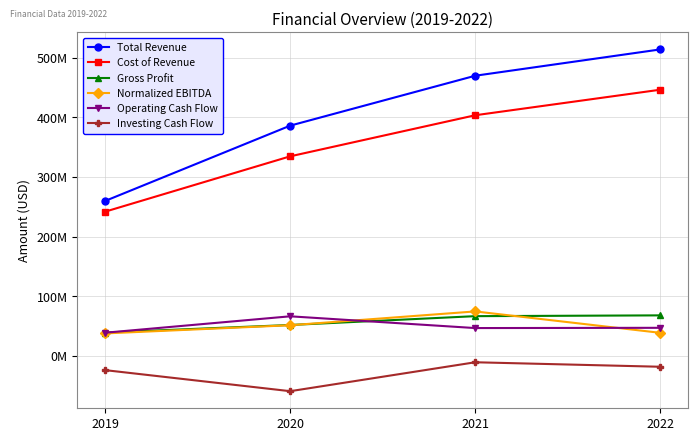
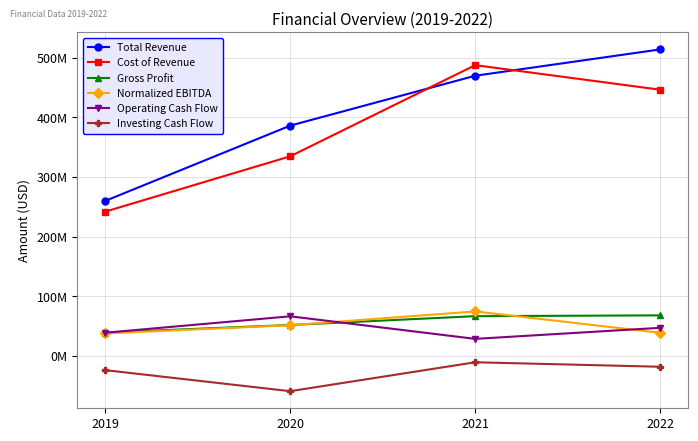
  {
    "Total Revenue": {
      "2019": 260000000,
      "2020": 390000000,
      "2021": 470000000,
      "2022": 510000000
    },
    "Cost of Revenue": {
      "2019": 240000000,
      "2020": 330000000,
-     "2021": 400000000,
+     "2021": 490000000,
      "2022": 450000000
    },
    "Gross Profit": {
      "2021": 70000000,
      "2022": 70000000
    },
    "Normalized EBITDA": {
      "2021": 70000000,
      "2022": 40000000
    },
    "Operating Cash Flow": {
      "2020": 70000000,
-     "2021": 50000000,
+     "2021": 30000000,
      "2022": 50000000
    },
    "Investing Cash Flow": {
      "2019": -20000000,
      "2020": -60000000,
      "2021": -10000000,
      "2022": -20000000
    }
  }
